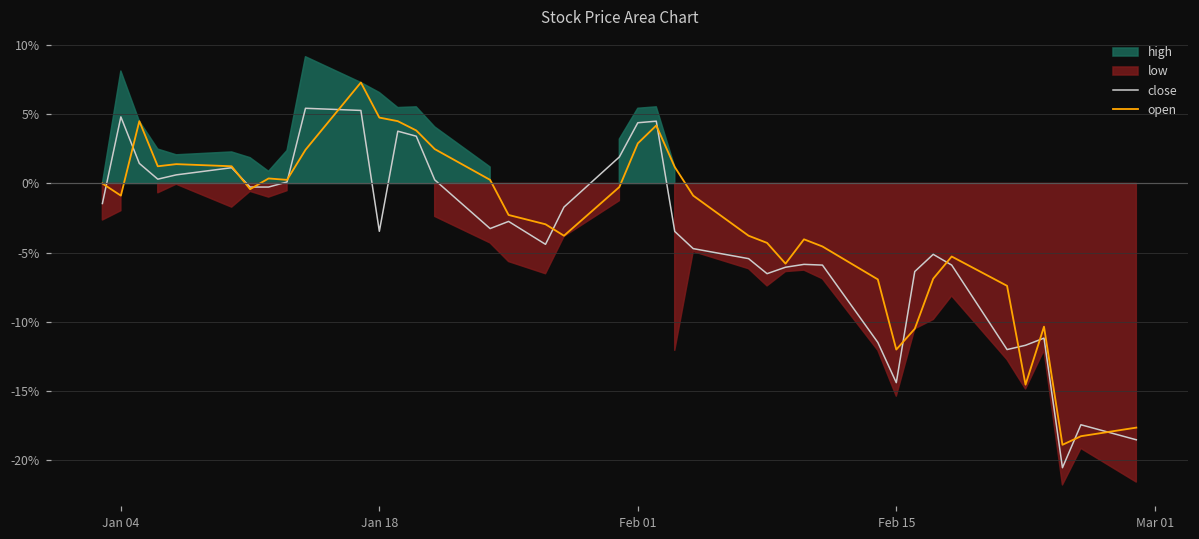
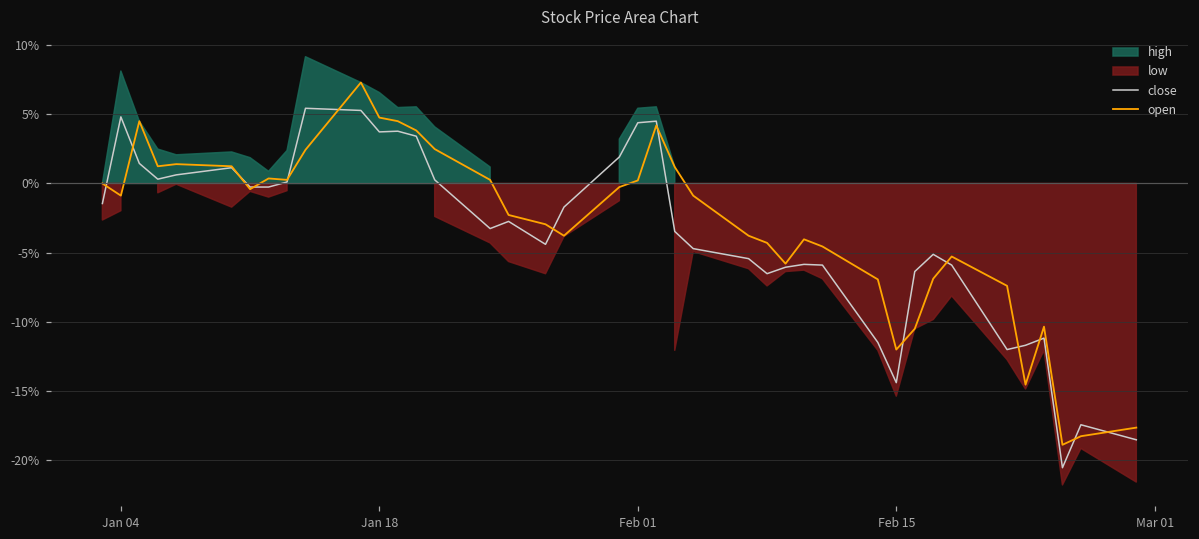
  {
    "close": {
      "Jan 04": "4.8%",
-     "Jan 18": "-3.5%",
+     "Jan 18": "3.7%",
      "Feb 01": "4.4%",
      "Feb 15": "-14.4%"
    },
    "open": {
      "Jan 04": "-0.9%",
      "Jan 18": "4.8%",
-     "Feb 01": "2.9%",
+     "Feb 01": "0.2%",
      "Feb 15": "-12.0%"
    }
  }
